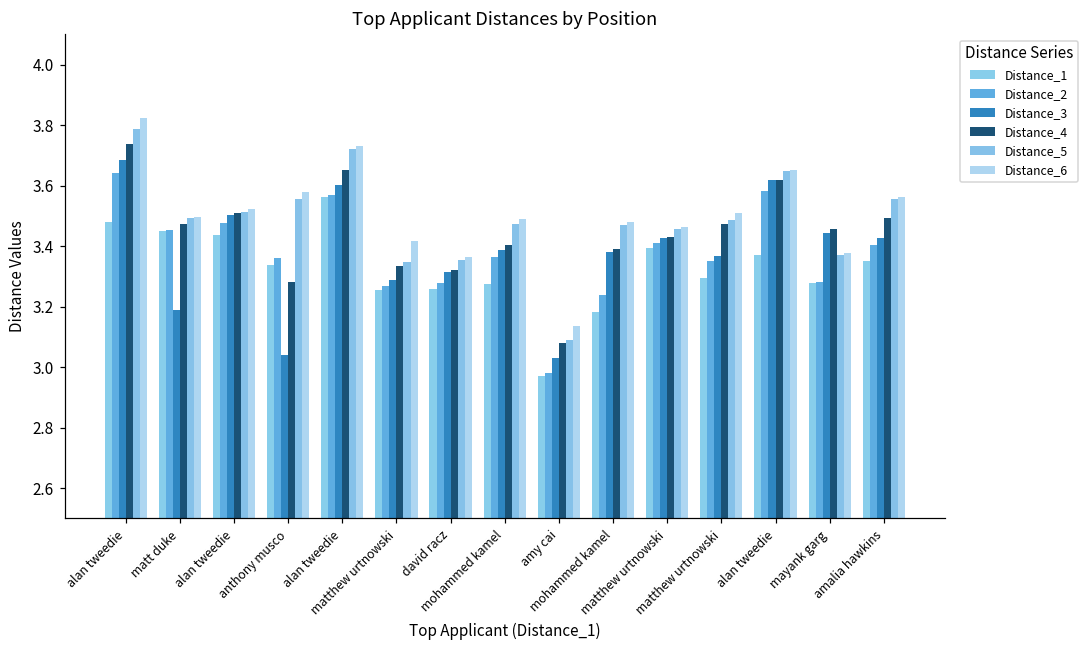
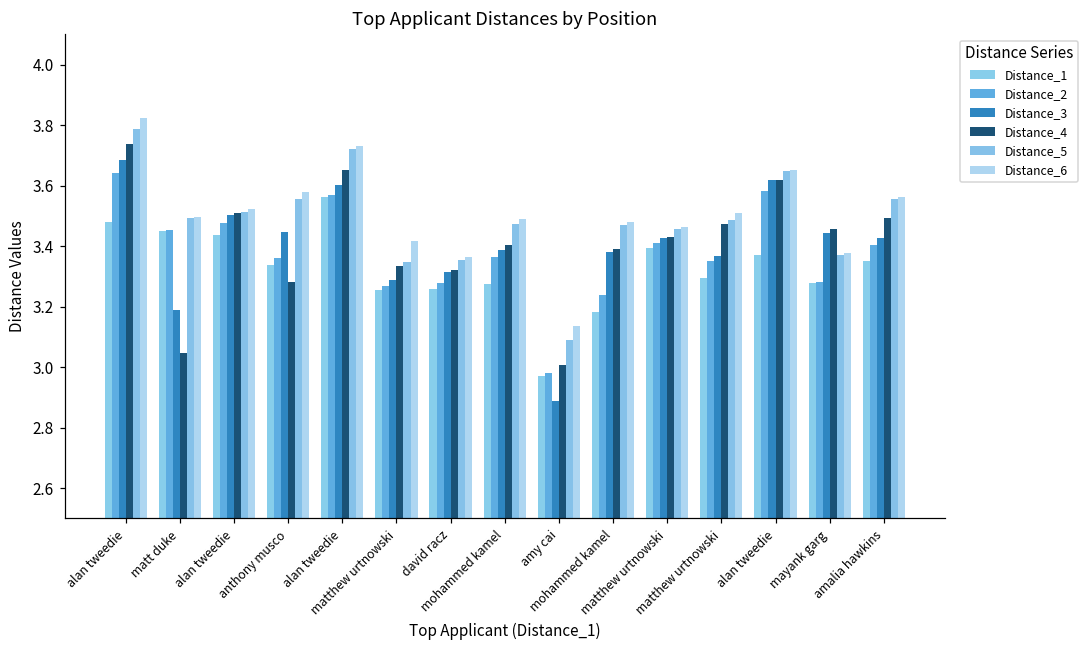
  {
    "Distance_3": {
      "matt duke": 3.19,
-     "anthony musco": 3.04,
+     "anthony musco": 3.45,
      "david racz": 3.32,
-     "amy cai": 3.03,
+     "amy cai": 2.89,
      "mayank garg": 3.44,
      "amalia hawkins": 3.43
    },
    "Distance_4": {
-     "matt duke": 3.47,
+     "matt duke": 3.05,
      "anthony musco": 3.28,
      "david racz": 3.32,
-     "amy cai": 3.08,
+     "amy cai": 3.01,
      "mayank garg": 3.46,
      "amalia hawkins": 3.49
    }
  }
